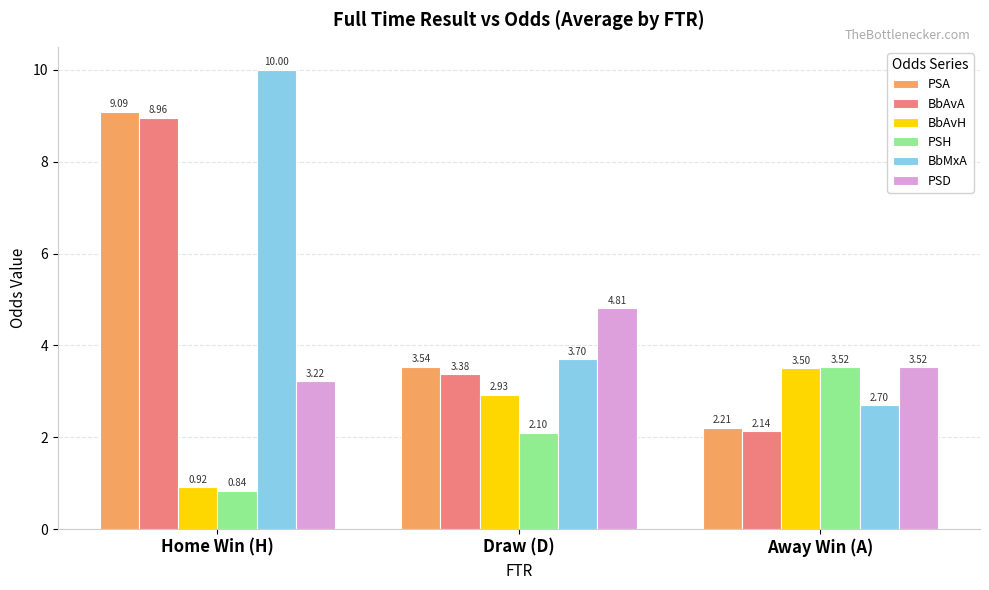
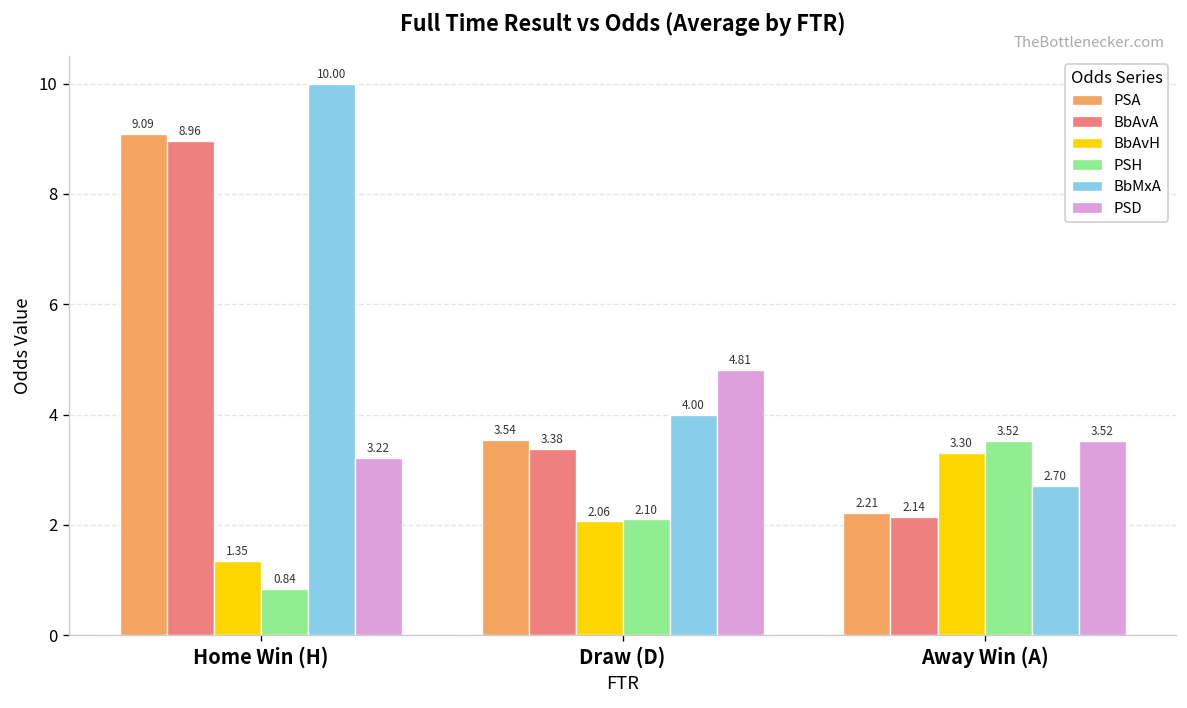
  {
    "BbAvH": {
-     "Home Win (H)": 0.92,
-     "Draw (D)": 2.93,
-     "Away Win (A)": 3.50
+     "Home Win (H)": 1.35,
+     "Draw (D)": 2.06,
+     "Away Win (A)": 3.30
    },
    "PSH": {
      "Home Win (H)": 0.84,
      "Draw (D)": 2.10,
      "Away Win (A)": 3.52
    },
    "BbMxA": {
      "Home Win (H)": 10.00,
-     "Draw (D)": 3.70,
+     "Draw (D)": 4.00,
      "Away Win (A)": 2.70
    },
    "PSD": {
      "Home Win (H)": 3.22,
      "Draw (D)": 4.81,
      "Away Win (A)": 3.52
    }
  }
